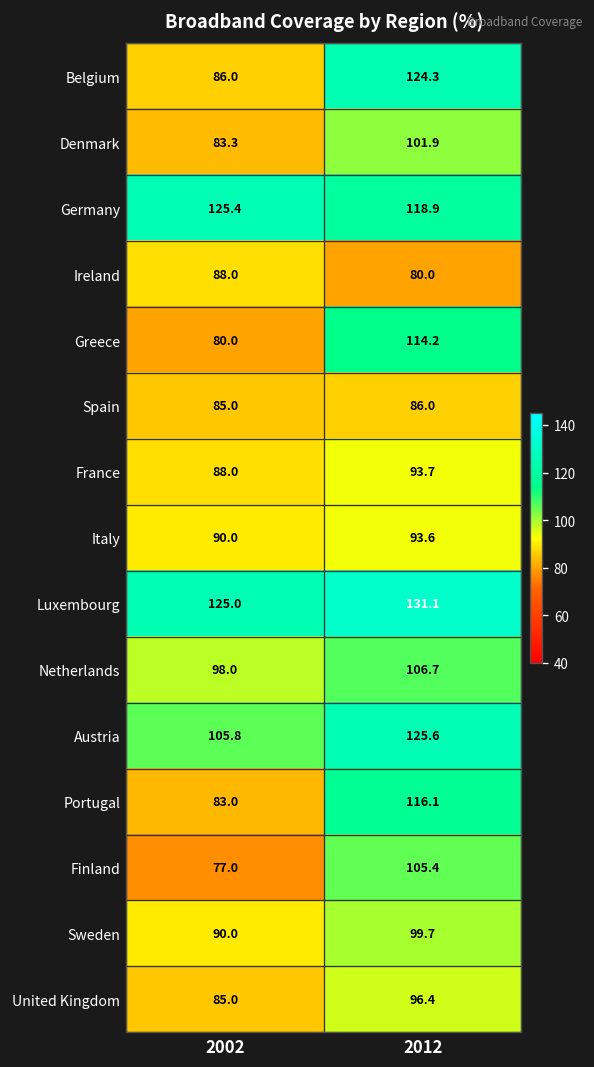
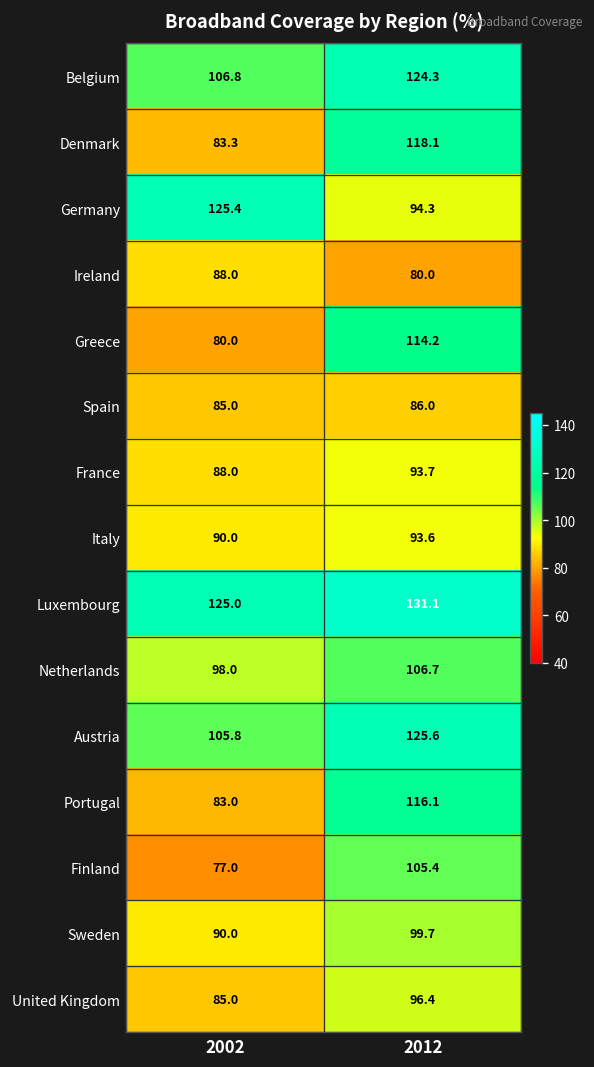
  {
    "Belgium": {
-     "2002": 86.0,
+     "2002": 106.8,
      "2012": 124.3
    },
    "Denmark": {
      "2002": 83.3,
-     "2012": 101.9
+     "2012": 118.1
    },
    "Germany": {
      "2002": 125.4,
-     "2012": 118.9
+     "2012": 94.3
    },
    "Ireland": {
      "2002": 88.0,
      "2012": 80.0
    },
    "Greece": {
      "2002": 80.0,
      "2012": 114.2
    },
    "Spain": {
      "2002": 85.0,
      "2012": 86.0
    },
    "France": {
      "2002": 88.0,
      "2012": 93.7
    },
    "Italy": {
      "2002": 90.0,
      "2012": 93.6
    },
    "Luxembourg": {
      "2002": 125.0,
      "2012": 131.1
    },
    "Netherlands": {
      "2002": 98.0,
      "2012": 106.7
    },
    "Austria": {
      "2002": 105.8,
      "2012": 125.6
    },
    "Portugal": {
      "2002": 83.0,
      "2012": 116.1
    },
    "Finland": {
      "2002": 77.0,
      "2012": 105.4
    },
    "Sweden": {
      "2002": 90.0,
      "2012": 99.7
    },
    "United Kingdom": {
      "2002": 85.0,
      "2012": 96.4
    }
  }
